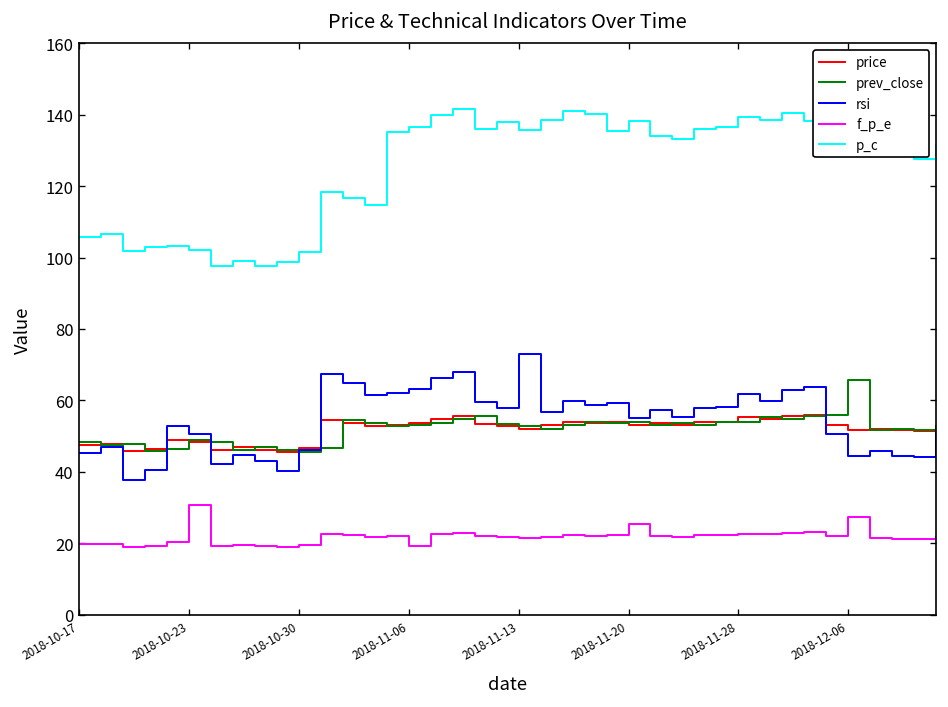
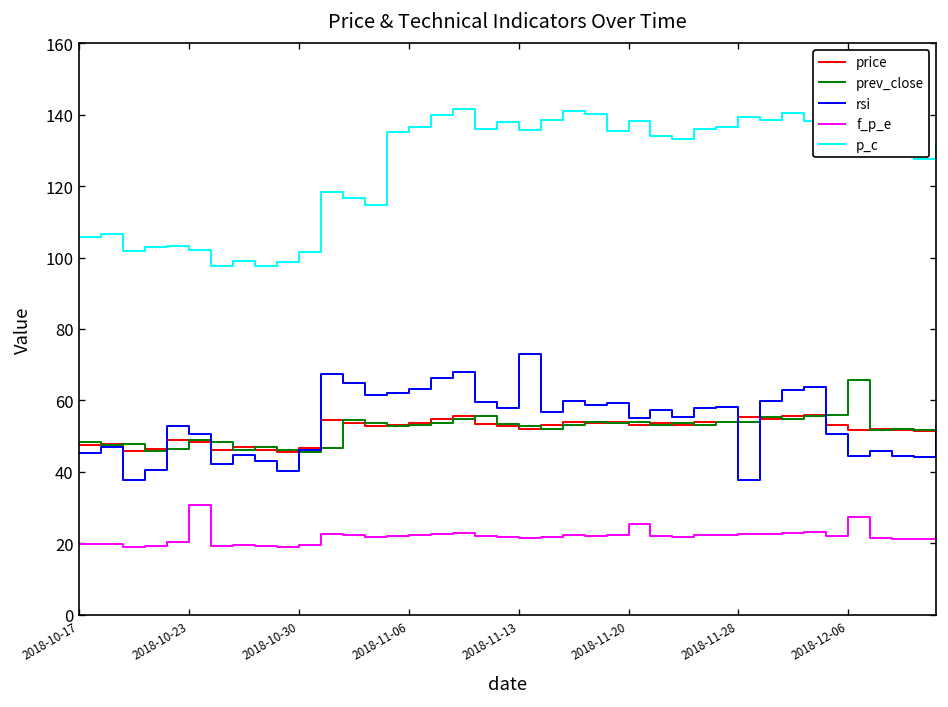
  {
    "price": {
      "2018-11-20": 53,
      "2018-11-28": 55,
      "2018-12-06": 52
    },
    "prev_close": {
      "2018-11-20": 54,
      "2018-11-28": 54,
      "2018-12-06": 66
    },
    "rsi": {
      "2018-10-23": 51,
      "2018-11-06": 63,
      "2018-11-13": 73,
      "2018-11-20": 55,
-     "2018-11-28": 62,
+     "2018-11-28": 38,
      "2018-12-06": 44
    },
    "f_p_e": {
      "2018-10-23": 31,
      "2018-10-30": 19,
-     "2018-11-06": 19,
+     "2018-11-06": 22,
      "2018-11-13": 21,
      "2018-11-20": 25,
      "2018-11-28": 23,
      "2018-12-06": 27
    },
    "p_c": {
      "2018-10-23": 102,
      "2018-10-30": 102,
      "2018-11-06": 137,
      "2018-11-13": 136,
      "2018-11-20": 138,
      "2018-11-28": 139
    }
  }
